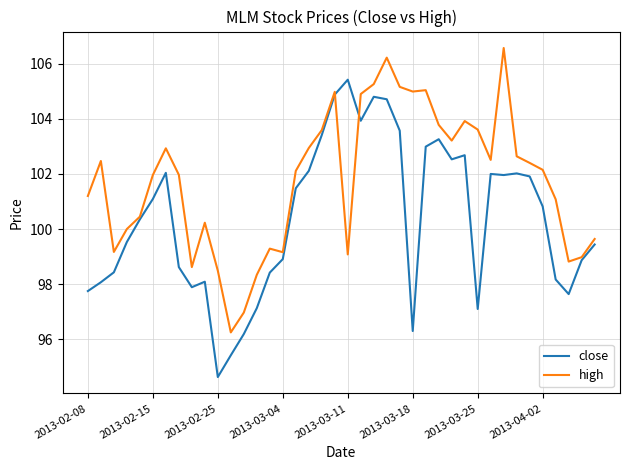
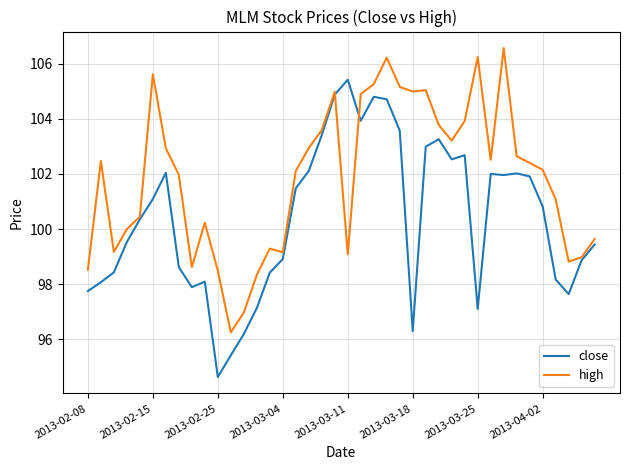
  {
    "close": {
      "2013-02-08": 97.8,
      "2013-02-15": 101.1,
      "2013-02-25": 94.6,
      "2013-03-04": 98.9,
      "2013-03-11": 105.4,
      "2013-03-18": 96.3,
      "2013-03-25": 97.1,
      "2013-04-02": 100.8
    },
    "high": {
-     "2013-02-08": 101.2,
-     "2013-02-15": 102.0,
+     "2013-02-08": 98.5,
+     "2013-02-15": 105.6,
      "2013-02-25": 98.5,
      "2013-03-04": 99.2,
      "2013-03-11": 99.1,
      "2013-03-18": 105.0,
-     "2013-03-25": 103.6,
+     "2013-03-25": 106.2,
      "2013-04-02": 102.2
    }
  }
